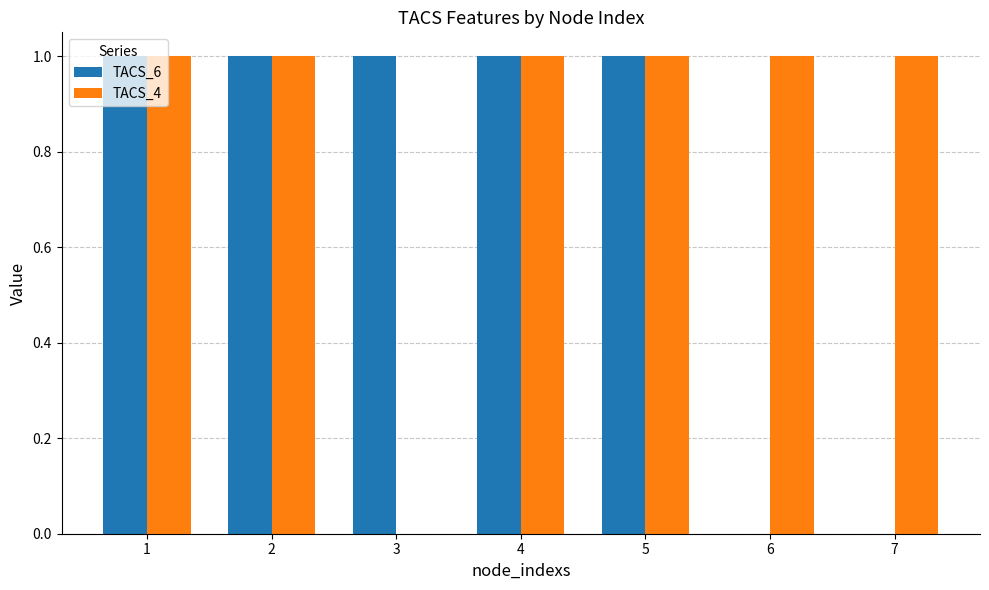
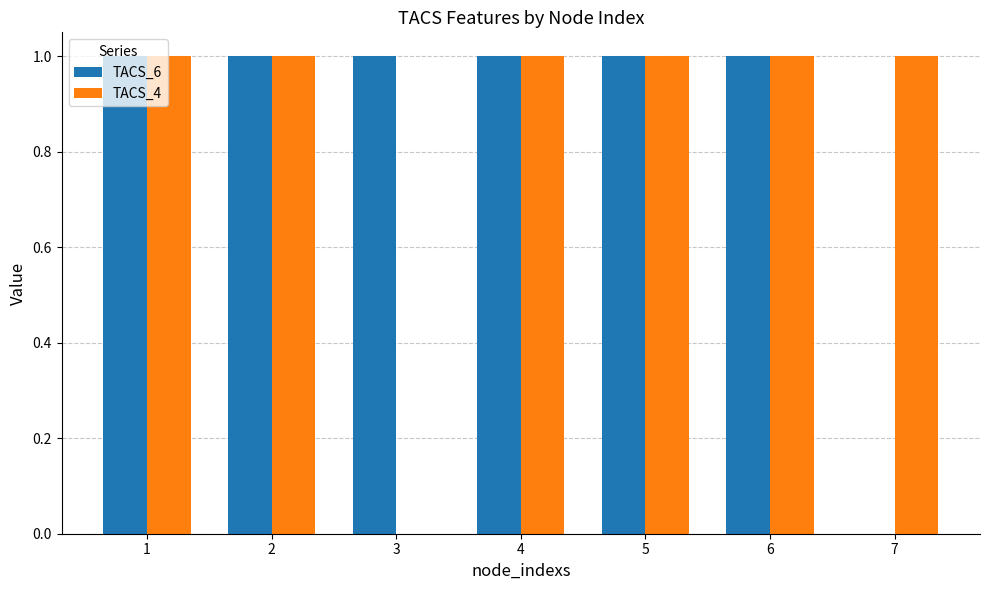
  {
    "TACS_6": {
      "2": 1,
      "3": 1,
      "4": 1,
      "5": 1,
-     "6": 0,
+     "6": 1,
      "7": 0
    },
    "TACS_4": {
      "1": 1,
      "2": 1,
      "3": 0,
      "4": 1,
      "5": 1,
      "6": 1,
      "7": 1
    }
  }
